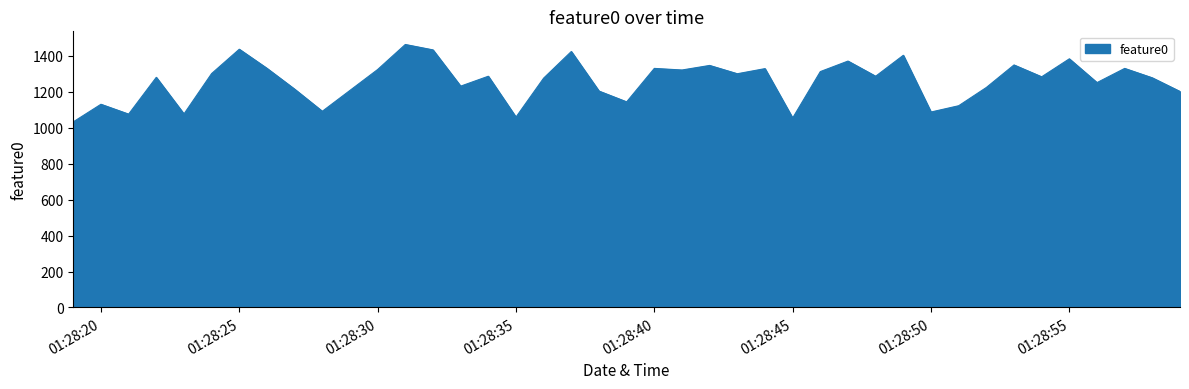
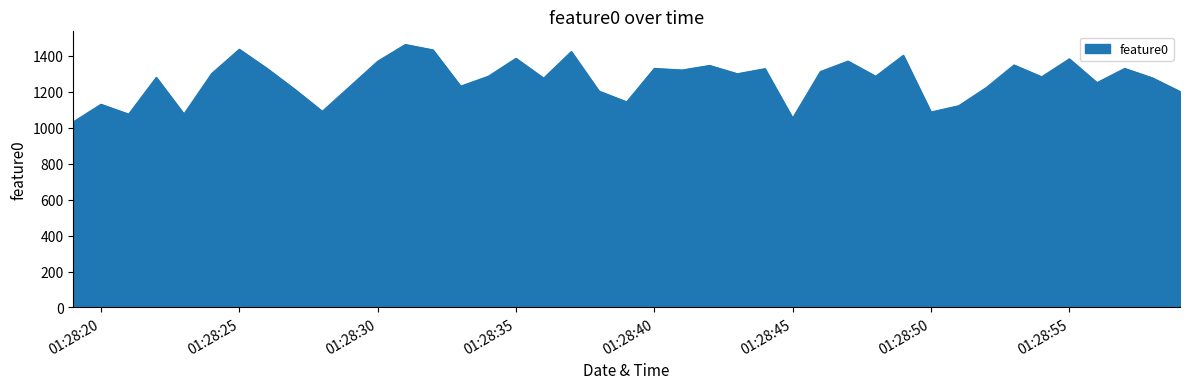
  {
    "01:28:20": 1130,
    "01:28:25": 1440,
-   "01:28:30": 1320,
-   "01:28:35": 1060,
+   "01:28:30": 1370,
+   "01:28:35": 1390,
    "01:28:40": 1330,
    "01:28:45": 1050,
    "01:28:50": 1090,
    "01:28:55": 1380
  }
